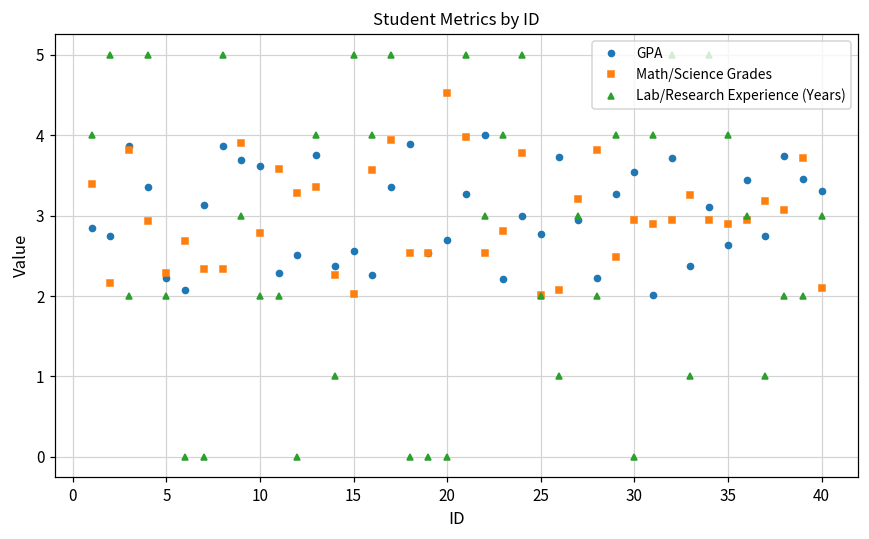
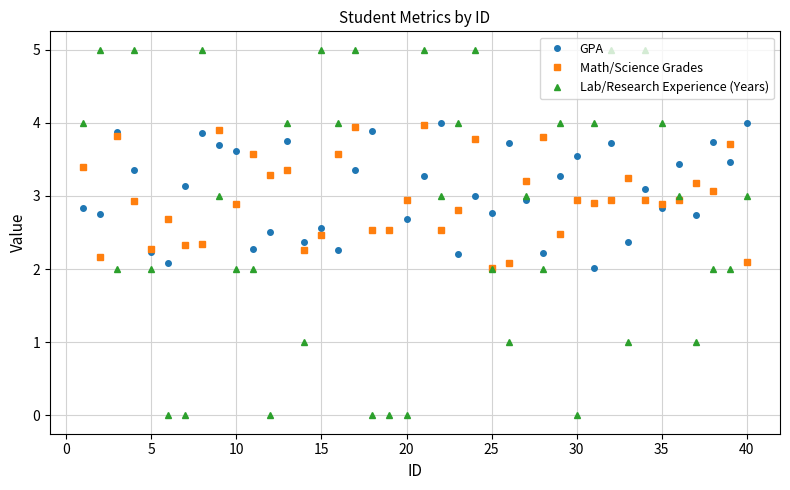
  {
    "GPA": {
      "5": 2.2,
      "10": 3.6,
      "15": 2.6,
      "20": 2.7,
      "25": 2.8,
      "30": 3.5,
-     "35": 2.6,
-     "40": 3.3
+     "35": 2.8,
+     "40": 4.0
    },
    "Math/Science Grades": {
      "5": 2.3,
-     "10": 2.8,
-     "15": 2.0,
-     "20": 4.5,
+     "10": 2.9,
+     "15": 2.5,
+     "20": 3.0,
      "30": 2.9,
      "35": 2.9,
      "40": 2.1
    },
    "Lab/Research Experience (Years)": {
      "5": 2.0,
      "10": 2.0,
      "15": 5.0,
      "20": 0.0,
      "30": 0.0,
      "35": 4.0,
      "40": 3.0
    }
  }
